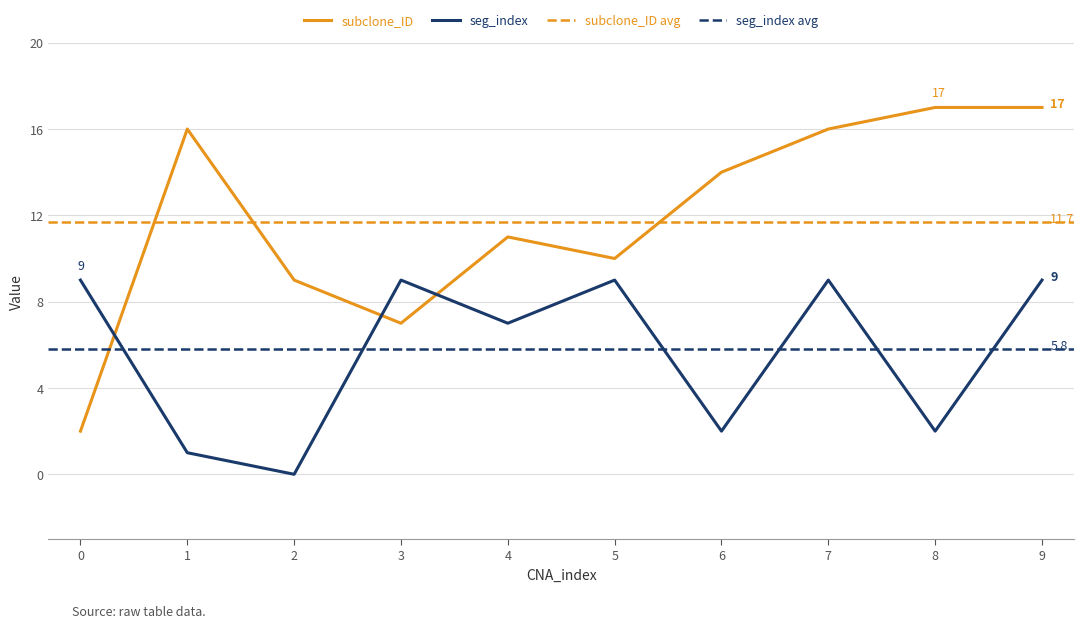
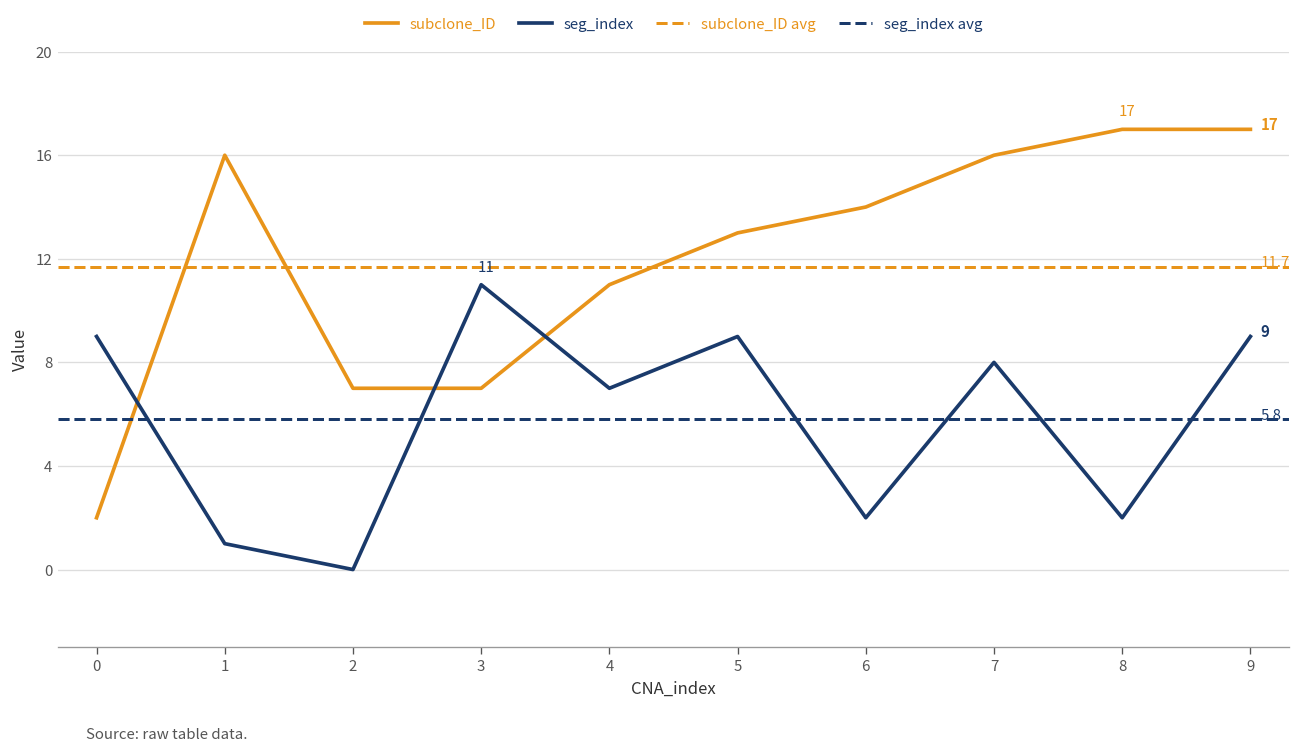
  {
    "subclone_ID": {
      "0": 2,
      "1": 16,
-     "2": 9,
+     "2": 7,
      "3": 7,
      "4": 11,
-     "5": 10,
+     "5": 13,
      "6": 14,
      "7": 16
    },
    "seg_index": {
-     "3": 9,
-     "7": 9,
+     "3": 11,
+     "7": 8,
      "9": 9
    }
  }
